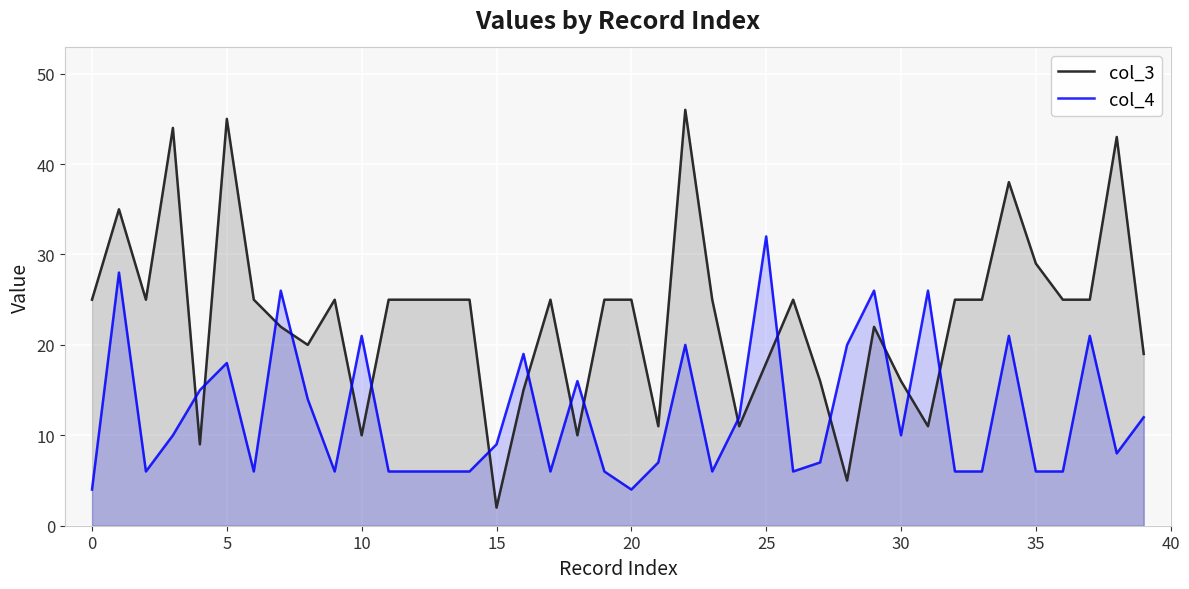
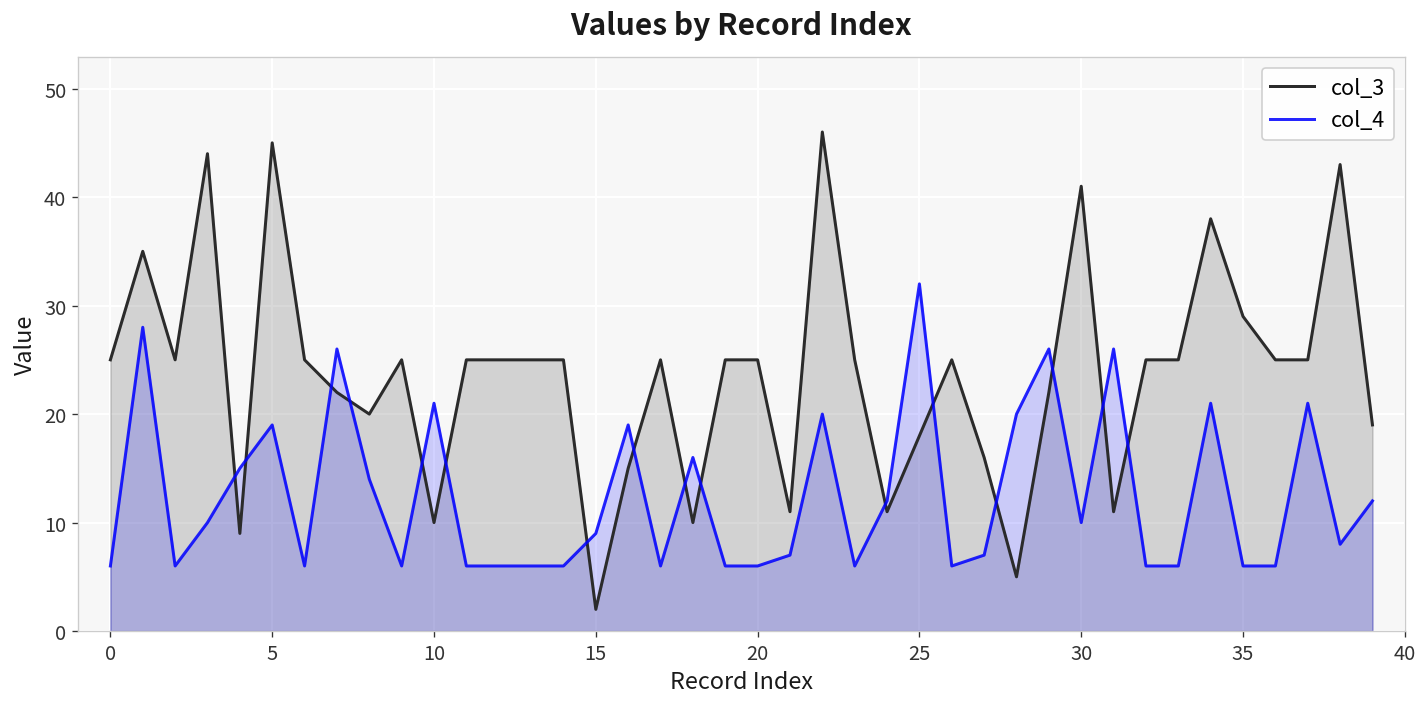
  {
    "col_3": {
      "0": 25,
      "5": 45,
      "10": 10,
      "15": 2,
      "20": 25,
      "25": 18,
-     "30": 16,
+     "30": 41,
      "35": 29
    },
    "col_4": {
-     "0": 4,
-     "5": 18,
+     "0": 6,
+     "5": 19,
      "10": 21,
      "15": 9,
-     "20": 4,
+     "20": 6,
      "25": 32,
      "30": 10,
      "35": 6
    }
  }
